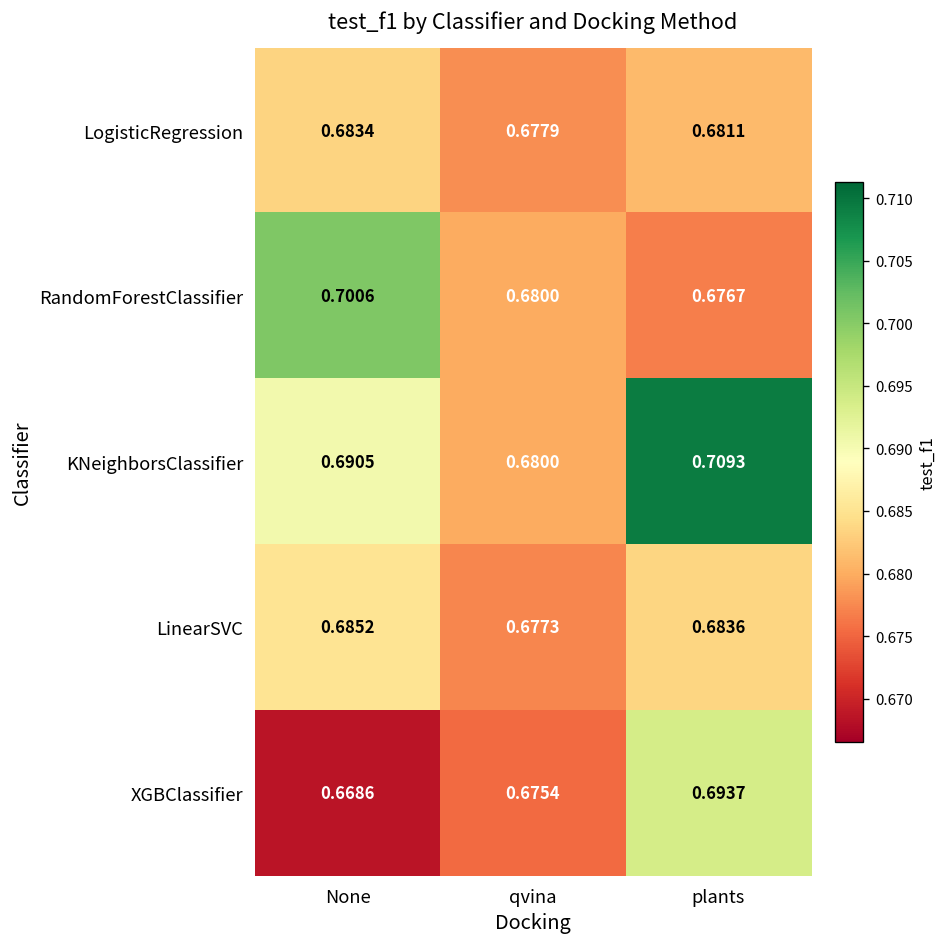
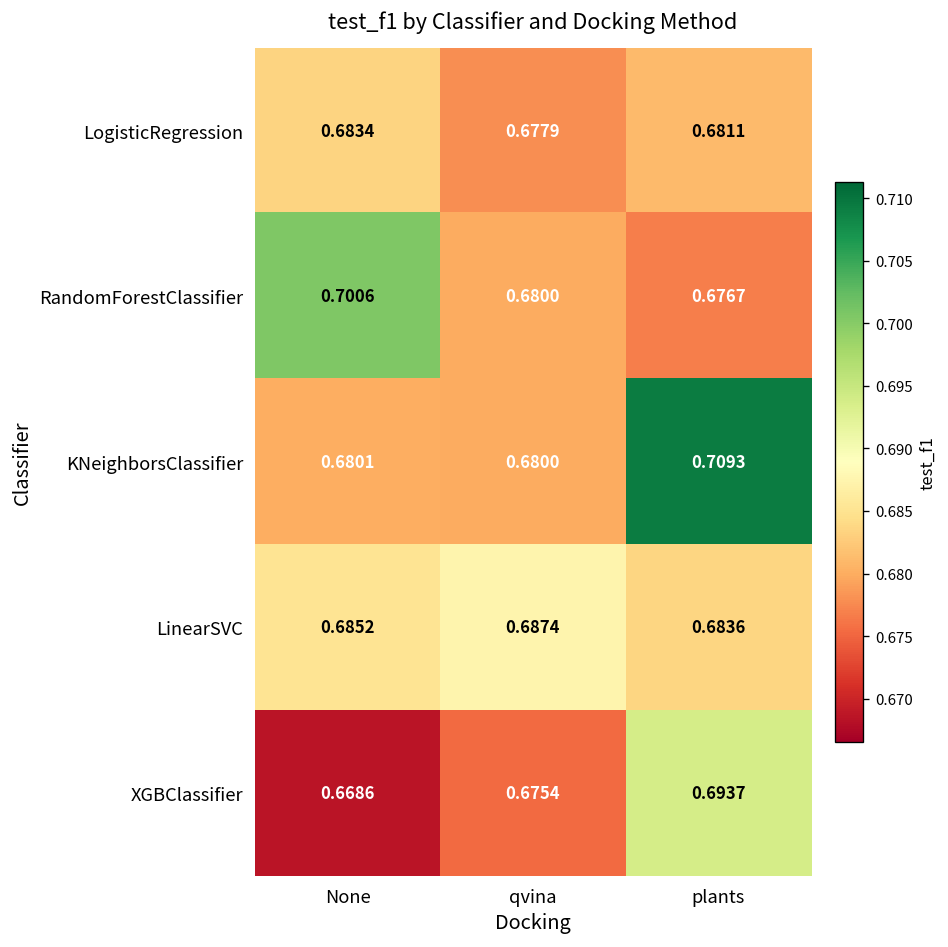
  {
    "LogisticRegression": {
      "None": 0.6834,
      "qvina": 0.6779,
      "plants": 0.6811
    },
    "RandomForestClassifier": {
      "None": 0.7006,
      "qvina": 0.6800,
      "plants": 0.6767
    },
    "KNeighborsClassifier": {
-     "None": 0.6905,
+     "None": 0.6801,
      "qvina": 0.6800,
      "plants": 0.7093
    },
    "LinearSVC": {
      "None": 0.6852,
-     "qvina": 0.6773,
+     "qvina": 0.6874,
      "plants": 0.6836
    },
    "XGBClassifier": {
      "None": 0.6686,
      "qvina": 0.6754,
      "plants": 0.6937
    }
  }
